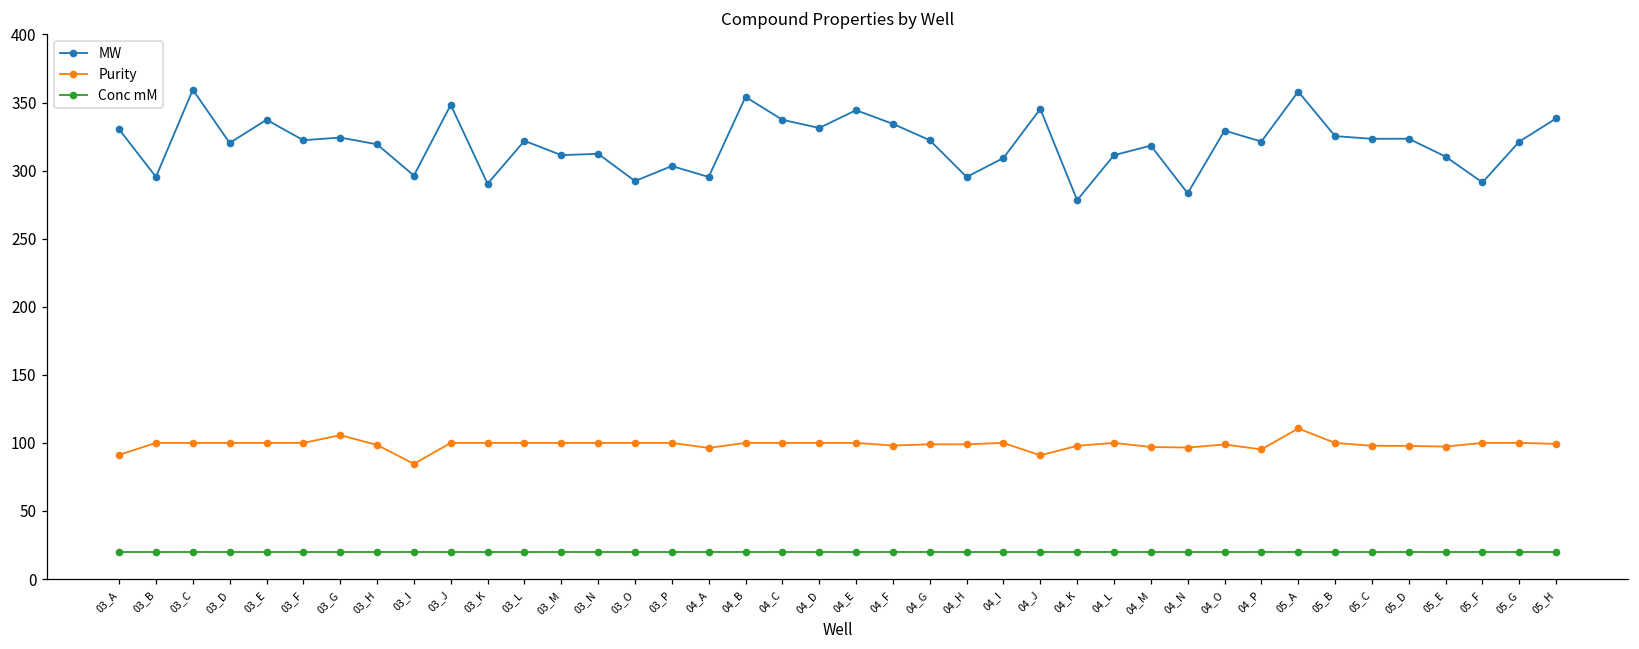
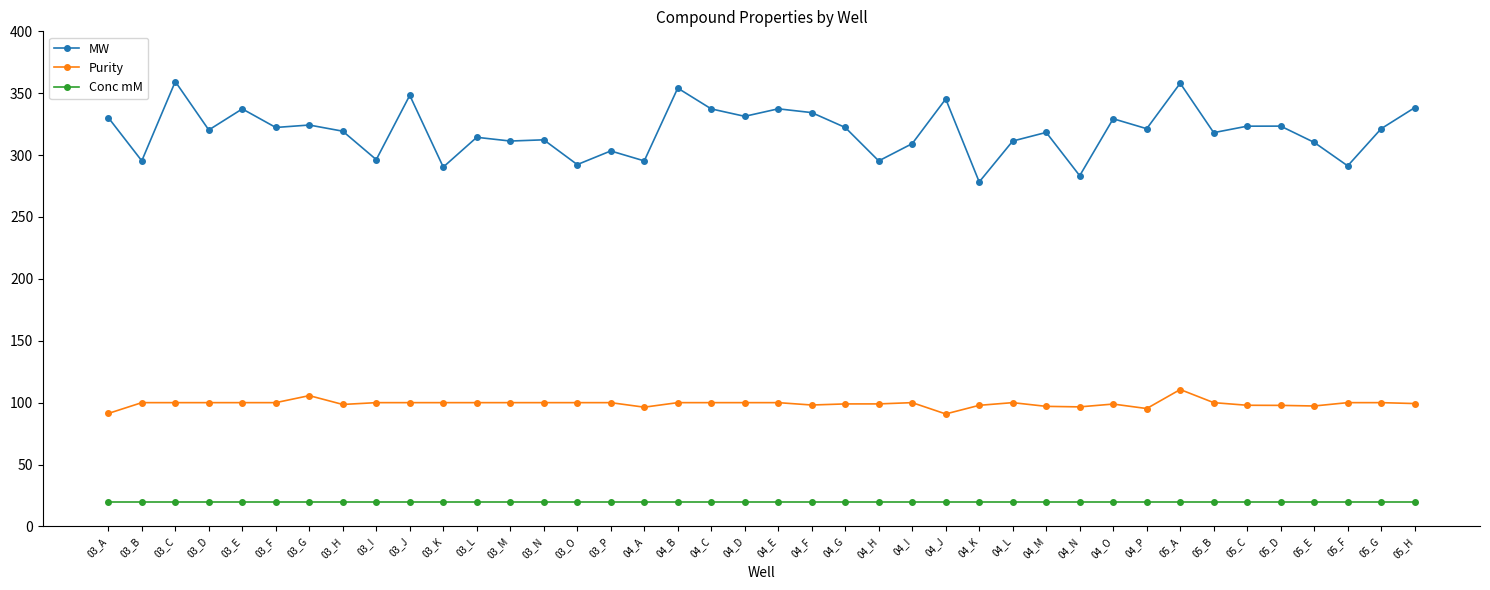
  {
    "MW": {
      "03_A": 330,
      "03_B": 295,
      "03_C": 359,
      "03_D": 320,
      "03_E": 337,
      "03_F": 322,
      "03_G": 324,
      "03_H": 319,
      "03_I": 296,
      "03_J": 348,
      "03_K": 290,
-     "03_L": 322,
+     "03_L": 314,
      "03_M": 311,
      "03_N": 312,
      "03_O": 292,
      "03_P": 303,
      "04_A": 295,
      "04_B": 354,
      "04_C": 337,
      "04_D": 331,
-     "04_E": 344,
+     "04_E": 337,
      "04_F": 334,
      "04_G": 322,
      "04_H": 295,
      "04_I": 309,
      "04_J": 345,
      "04_K": 278,
      "04_L": 311,
      "04_M": 318,
      "04_N": 283,
      "04_O": 329,
      "04_P": 321,
      "05_A": 358,
-     "05_B": 325,
+     "05_B": 318,
      "05_C": 323,
      "05_D": 323,
      "05_E": 310,
      "05_F": 291,
      "05_G": 321,
      "05_H": 338
    },
    "Purity": {
      "03_A": 91,
      "03_B": 100,
      "03_C": 100,
      "03_D": 100,
      "03_E": 100,
      "03_F": 100,
      "03_G": 106,
      "03_H": 99,
-     "03_I": 85,
+     "03_I": 100,
      "03_J": 100,
      "03_K": 100,
      "03_L": 100,
      "03_M": 100,
      "03_N": 100,
      "03_O": 100,
      "03_P": 100,
      "04_A": 96,
      "04_B": 100,
      "04_C": 100,
      "04_D": 100,
      "04_E": 100,
      "04_F": 98,
      "04_G": 99,
      "04_H": 99,
      "04_I": 100,
      "04_J": 91,
      "04_K": 98,
      "04_L": 100,
      "04_M": 97,
      "04_N": 97,
      "04_O": 99,
      "04_P": 95,
      "05_A": 111,
      "05_B": 100,
      "05_C": 98,
      "05_D": 98,
      "05_E": 97,
      "05_F": 100,
      "05_G": 100,
      "05_H": 99
    },
    "Conc mM": {
      "03_A": 20,
      "03_B": 20,
      "03_C": 20,
      "03_D": 20,
      "03_E": 20,
      "03_F": 20,
      "03_G": 20,
      "03_H": 20,
      "03_I": 20,
      "03_J": 20,
      "03_K": 20,
      "03_L": 20,
      "03_M": 20,
      "03_N": 20,
      "03_O": 20,
      "03_P": 20,
      "04_A": 20,
      "04_B": 20,
      "04_C": 20,
      "04_D": 20,
      "04_E": 20,
      "04_F": 20,
      "04_G": 20,
      "04_H": 20,
      "04_I": 20,
      "04_J": 20,
      "04_K": 20,
      "04_L": 20,
      "04_M": 20,
      "04_N": 20,
      "04_O": 20,
      "04_P": 20,
      "05_A": 20,
      "05_B": 20,
      "05_C": 20,
      "05_D": 20,
      "05_E": 20,
      "05_F": 20,
      "05_G": 20,
      "05_H": 20
    }
  }
